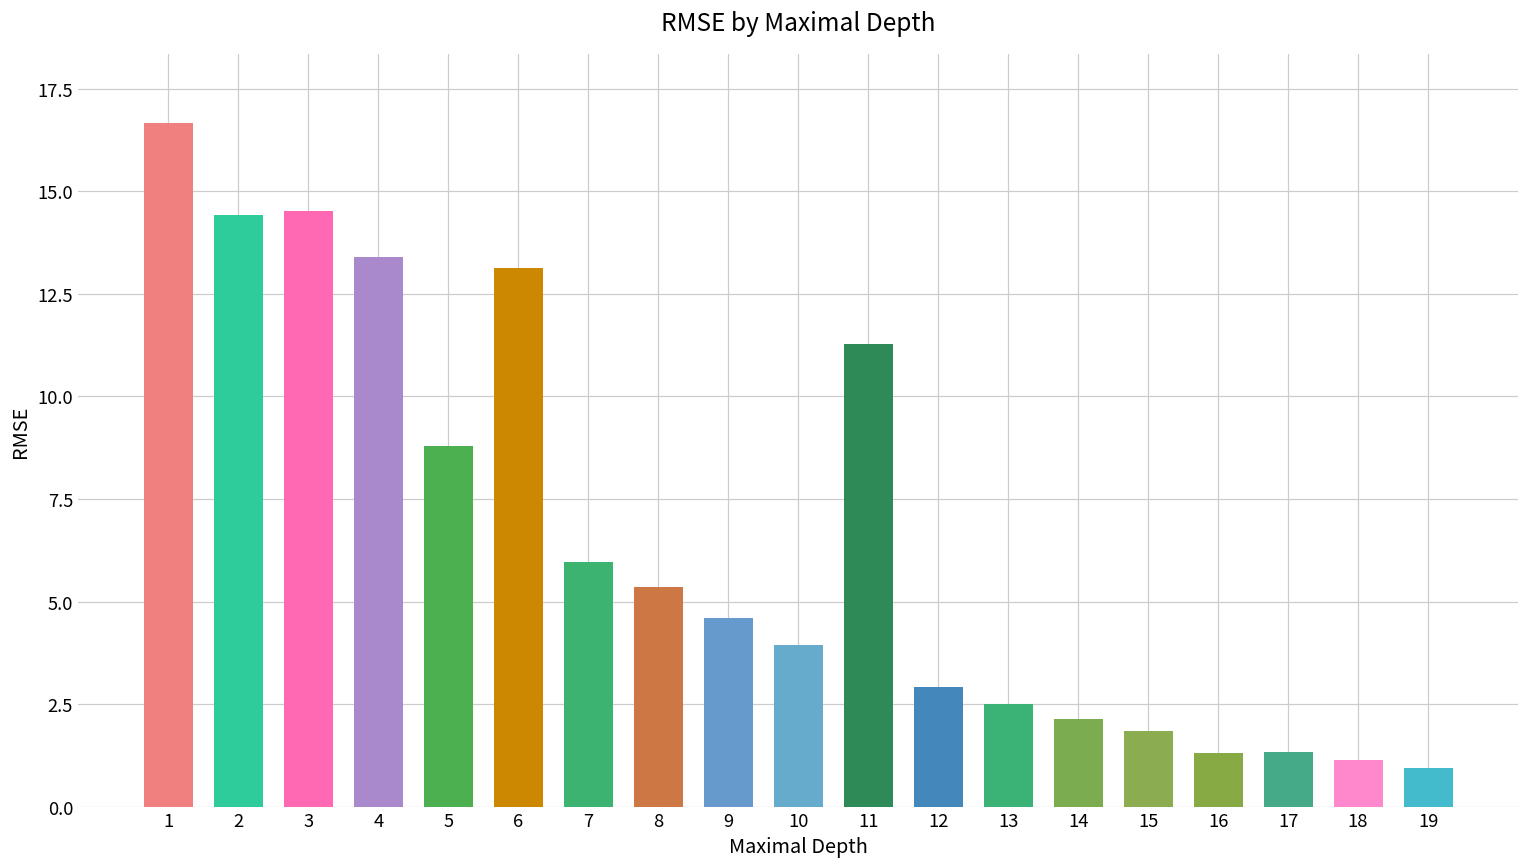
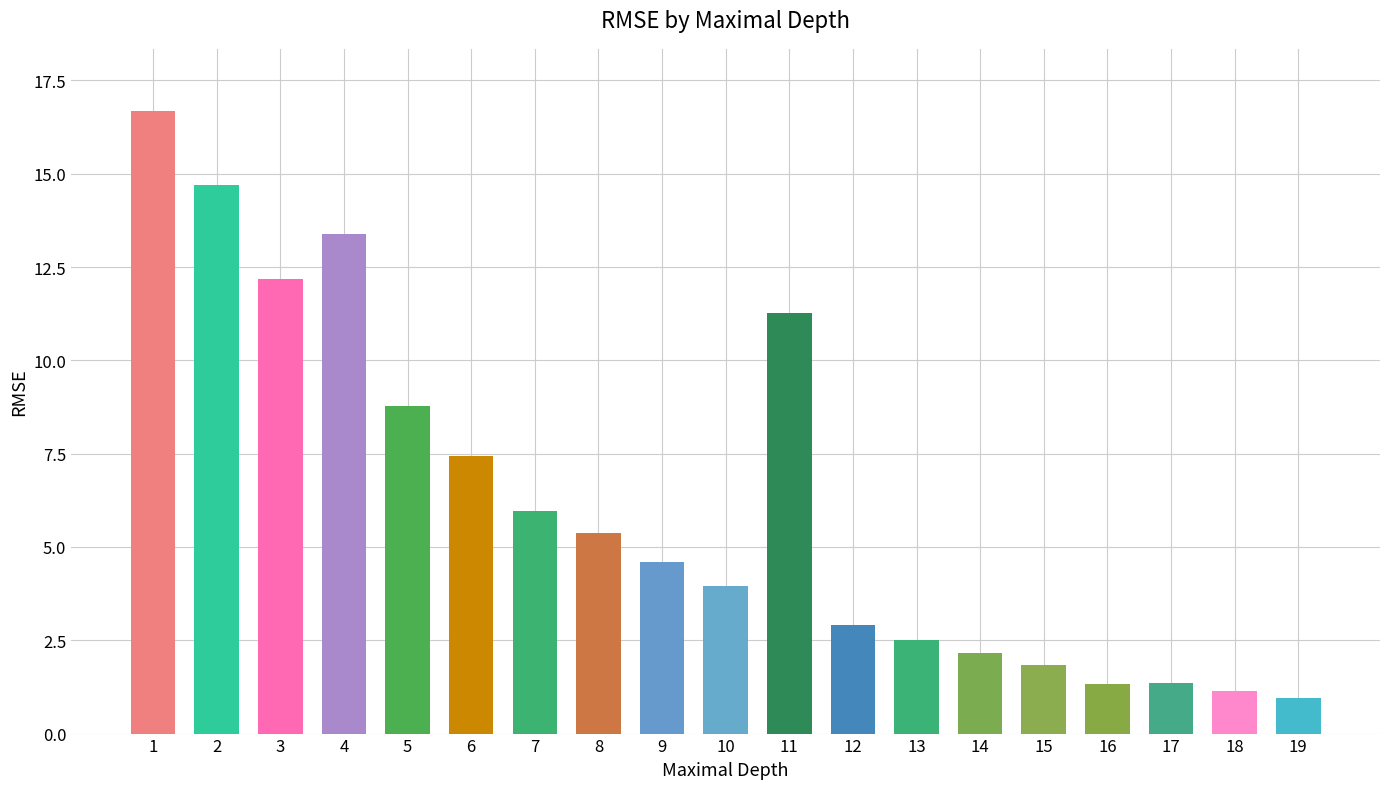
  {
    "1": 16.7,
-   "2": 14.4,
-   "3": 14.5,
+   "2": 14.7,
+   "3": 12.2,
    "4": 13.4,
    "5": 8.8,
-   "6": 13.1,
+   "6": 7.4,
    "7": 6.0,
    "8": 5.4,
    "9": 4.6,
    "10": 3.9,
    "11": 11.3,
    "12": 2.9,
    "13": 2.5,
    "14": 2.2,
    "15": 1.8,
    "16": 1.3,
    "17": 1.3,
    "18": 1.1,
    "19": 1.0
  }
